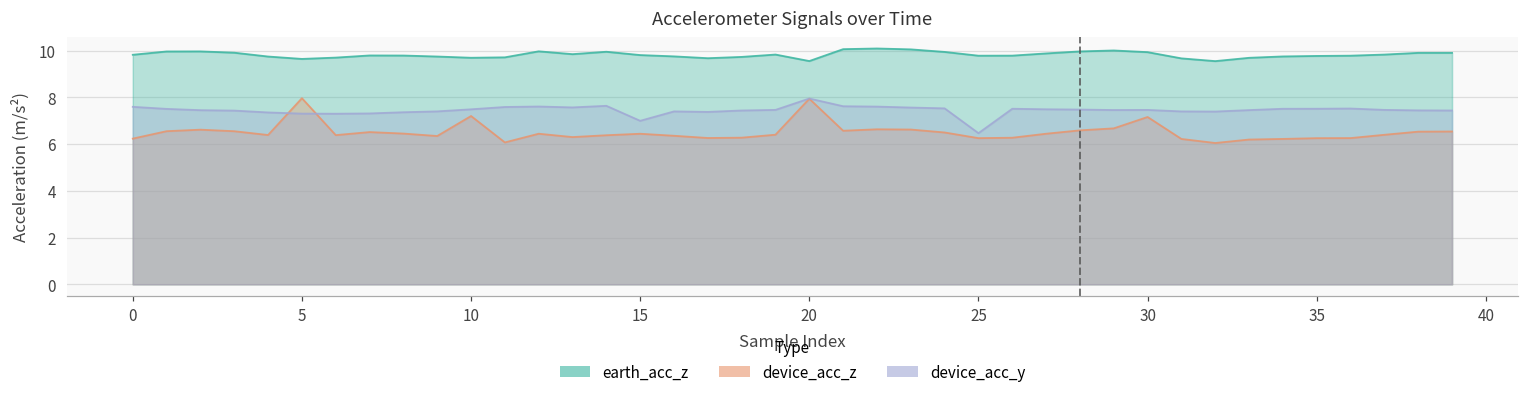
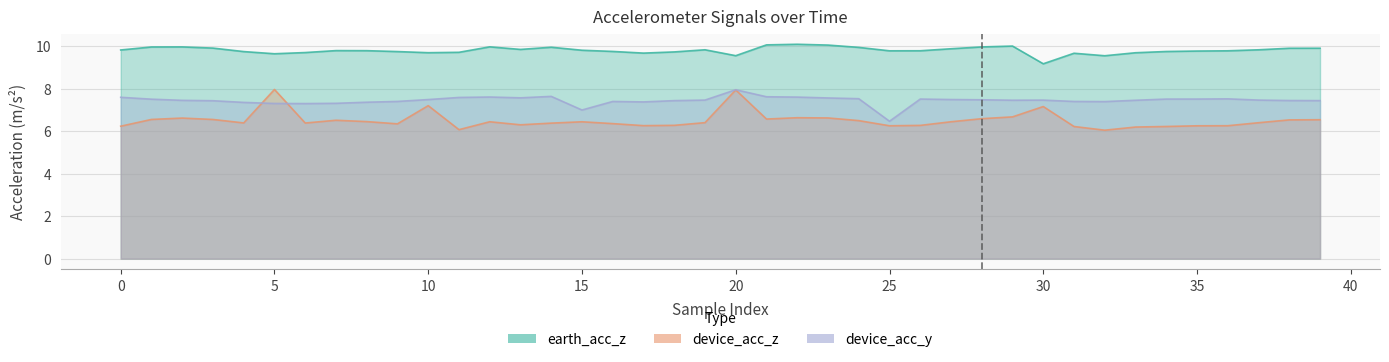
  {
    "earth_acc_z": {
      "0": 9.8,
      "5": 9.7,
      "10": 9.7,
      "15": 9.8,
      "20": 9.6,
      "25": 9.8,
-     "30": 9.9,
+     "30": 9.2,
      "35": 9.8
    },
    "device_acc_z": {
      "0": 6.2,
      "5": 8.0,
      "10": 7.2,
      "15": 6.4,
      "25": 6.3,
      "30": 7.2,
      "35": 6.3
    },
    "device_acc_y": {
      "0": 7.6,
      "5": 7.3,
      "10": 7.5,
      "15": 7.0,
      "25": 6.5,
      "30": 7.5,
      "35": 7.5
    }
  }
